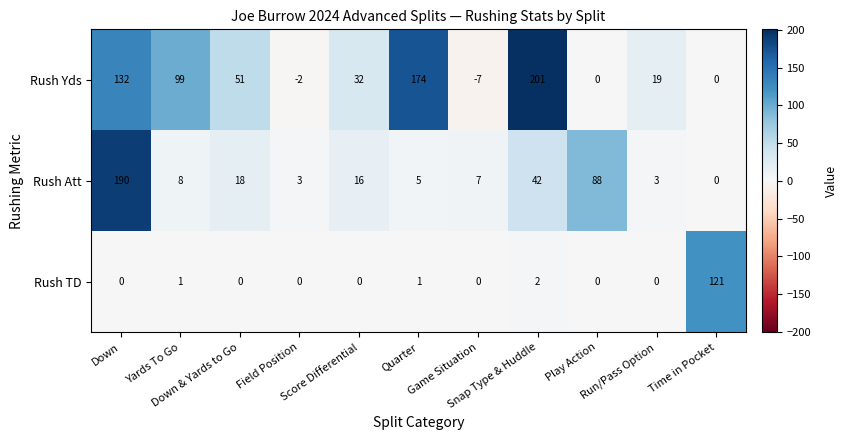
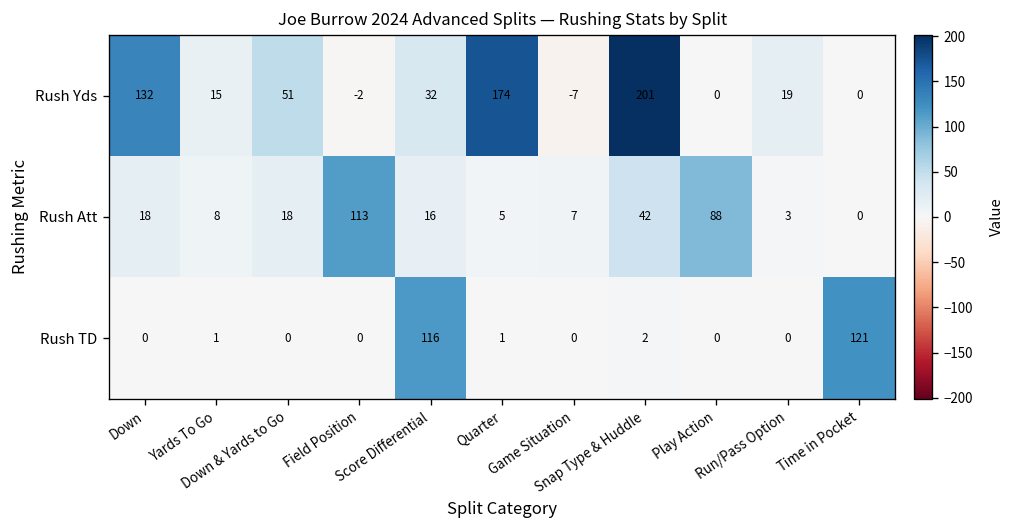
  {
    "Rush Yds": {
      "Down": 132,
-     "Yards To Go": 99,
+     "Yards To Go": 15,
      "Down & Yards to Go": 51,
      "Field Position": -2,
      "Score Differential": 32,
      "Quarter": 174,
      "Game Situation": -7,
      "Snap Type & Huddle": 201,
      "Play Action": 0,
      "Run/Pass Option": 19,
      "Time in Pocket": 0
    },
    "Rush Att": {
-     "Down": 190,
+     "Down": 18,
      "Yards To Go": 8,
      "Down & Yards to Go": 18,
-     "Field Position": 3,
+     "Field Position": 113,
      "Score Differential": 16,
      "Quarter": 5,
      "Game Situation": 7,
      "Snap Type & Huddle": 42,
      "Play Action": 88,
      "Run/Pass Option": 3,
      "Time in Pocket": 0
    },
    "Rush TD": {
      "Down": 0,
      "Yards To Go": 1,
      "Down & Yards to Go": 0,
      "Field Position": 0,
-     "Score Differential": 0,
+     "Score Differential": 116,
      "Quarter": 1,
      "Game Situation": 0,
      "Snap Type & Huddle": 2,
      "Play Action": 0,
      "Run/Pass Option": 0,
      "Time in Pocket": 121
    }
  }
